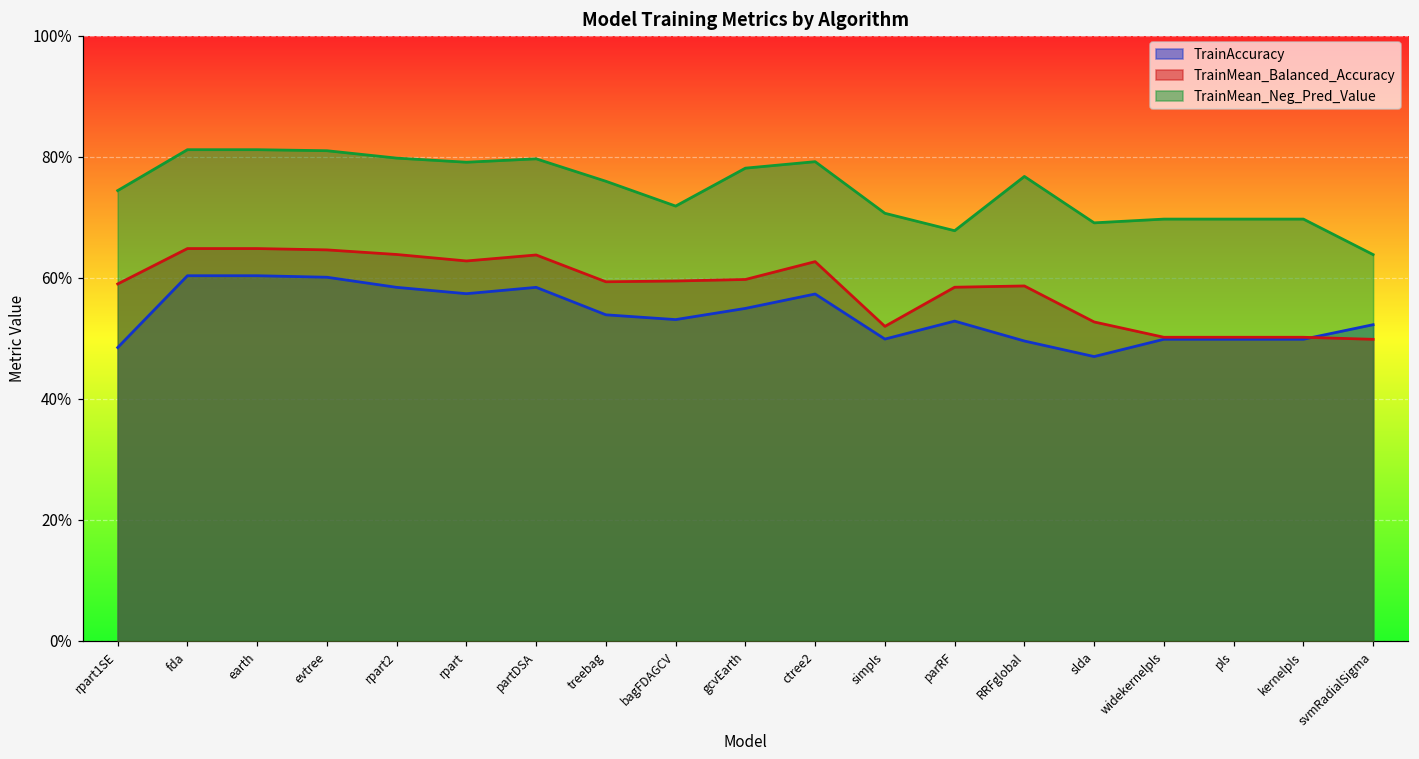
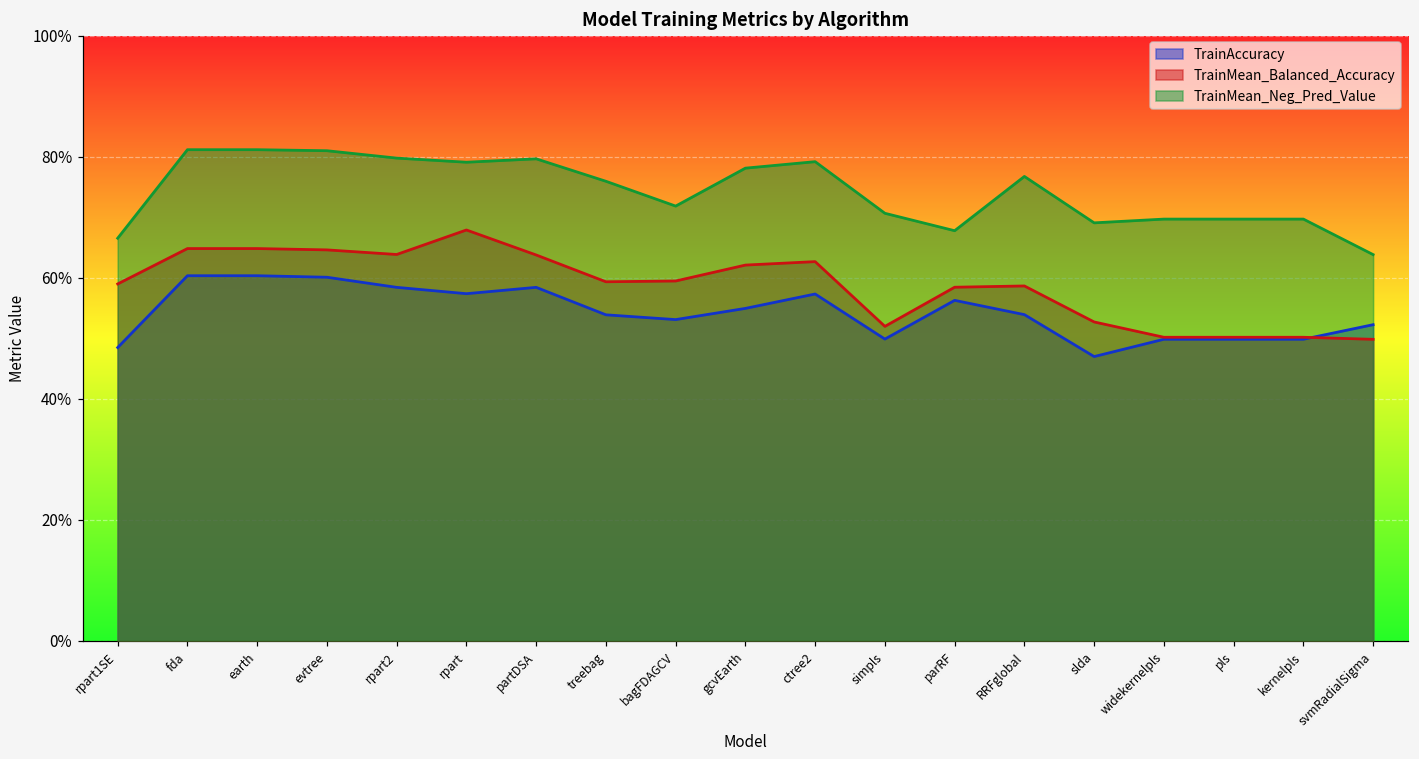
  {
    "TrainAccuracy": {
      "rpart1SE": "48%",
      "fda": "60%",
      "earth": "60%",
      "evtree": "60%",
      "rpart2": "58%",
      "rpart": "57%",
      "partDSA": "58%",
      "treebag": "54%",
      "bagFDAGCV": "53%",
      "gcvEarth": "55%",
      "ctree2": "57%",
      "simpls": "50%",
-     "parRF": "53%",
-     "RRFglobal": "50%",
+     "parRF": "56%",
+     "RRFglobal": "54%",
      "slda": "47%",
      "svmRadialSigma": "52%"
    },
    "TrainMean_Balanced_Accuracy": {
      "rpart1SE": "59%",
      "fda": "65%",
      "earth": "65%",
      "evtree": "65%",
      "rpart2": "64%",
-     "rpart": "63%",
+     "rpart": "68%",
      "partDSA": "64%",
      "treebag": "59%",
      "bagFDAGCV": "59%",
-     "gcvEarth": "60%",
+     "gcvEarth": "62%",
      "ctree2": "63%",
      "simpls": "52%",
      "parRF": "58%",
      "RRFglobal": "59%",
      "slda": "53%",
      "svmRadialSigma": "50%"
    },
    "TrainMean_Neg_Pred_Value": {
-     "rpart1SE": "74%",
+     "rpart1SE": "67%",
      "fda": "81%",
      "earth": "81%",
      "evtree": "81%",
      "rpart2": "80%",
      "rpart": "79%",
      "partDSA": "80%",
      "treebag": "76%",
      "bagFDAGCV": "72%",
      "gcvEarth": "78%",
      "ctree2": "79%",
      "simpls": "71%",
      "parRF": "68%",
      "RRFglobal": "77%",
      "slda": "69%",
      "widekernelpls": "70%",
      "pls": "70%",
      "kernelpls": "70%",
      "svmRadialSigma": "64%"
    }
  }
